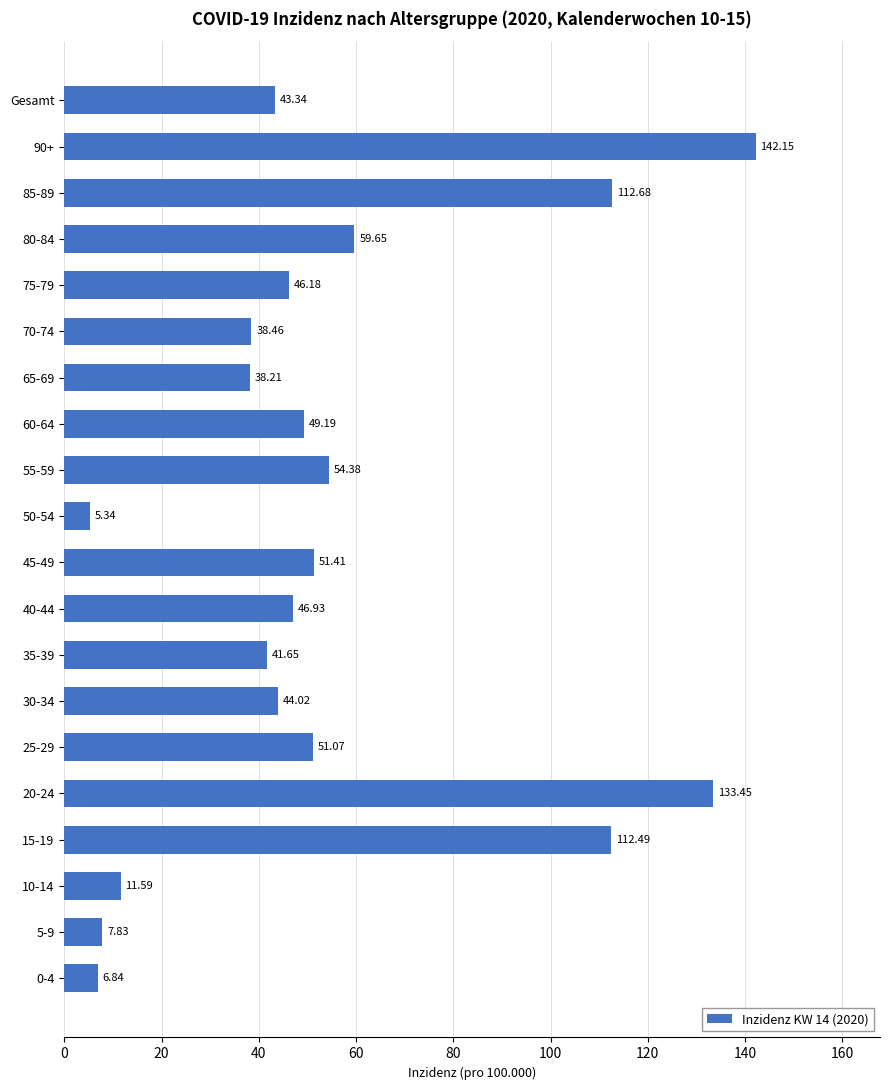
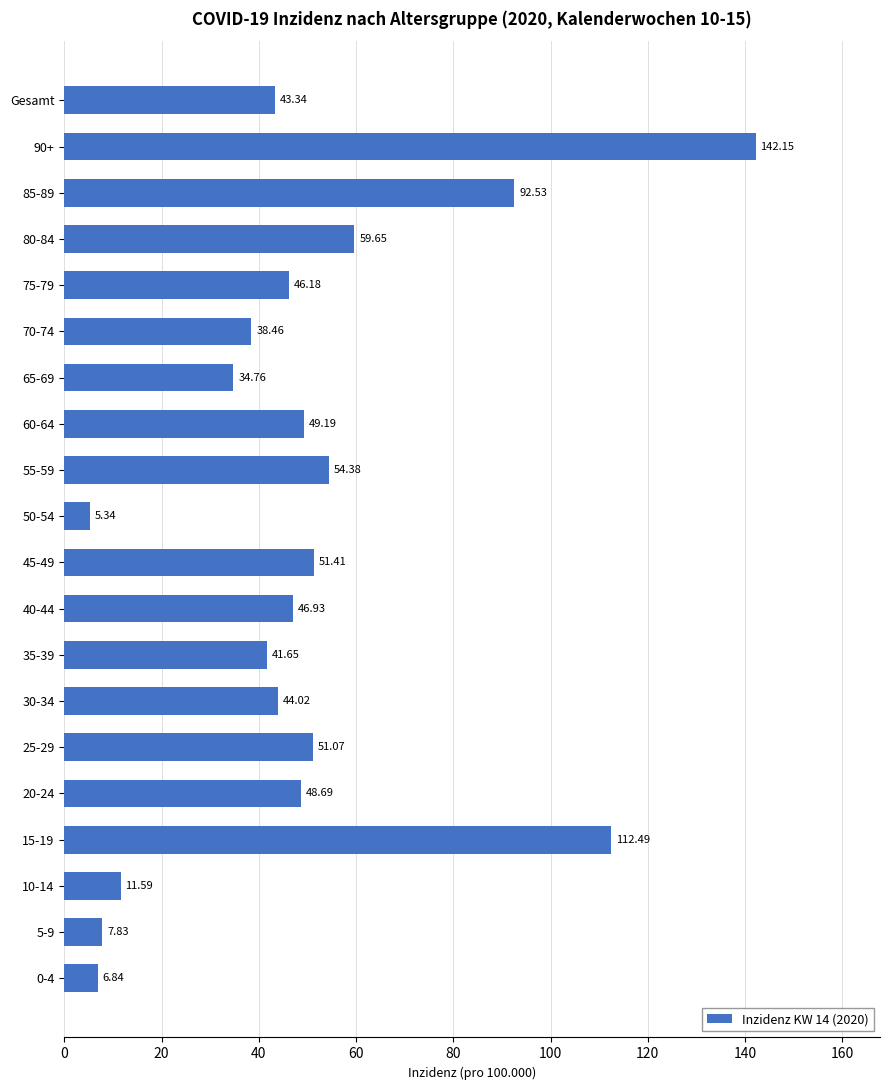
  {
    "Gesamt": 43.34,
    "90+": 142.15,
-   "85-89": 112.68,
+   "85-89": 92.53,
    "80-84": 59.65,
    "75-79": 46.18,
    "70-74": 38.46,
-   "65-69": 38.21,
+   "65-69": 34.76,
    "60-64": 49.19,
    "55-59": 54.38,
    "50-54": 5.34,
    "45-49": 51.41,
    "40-44": 46.93,
    "35-39": 41.65,
    "30-34": 44.02,
    "25-29": 51.07,
-   "20-24": 133.45,
+   "20-24": 48.69,
    "15-19": 112.49,
    "10-14": 11.59,
    "5-9": 7.83,
    "0-4": 6.84
  }
